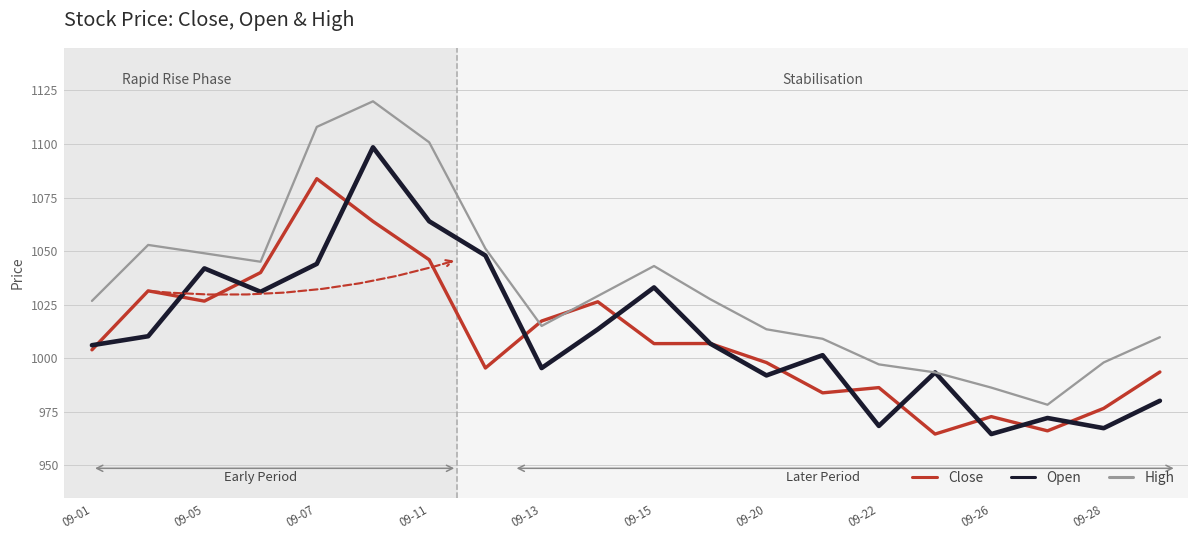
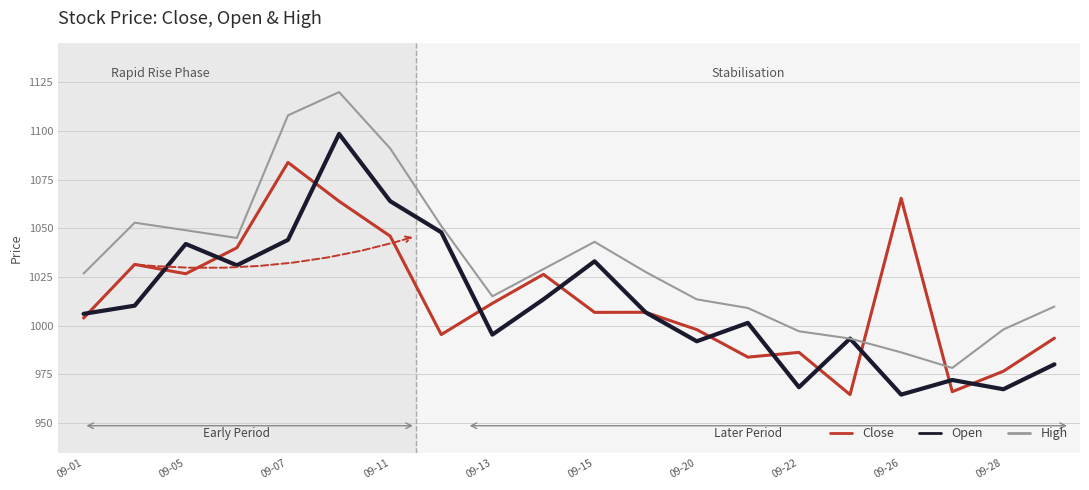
  {
    "Close": {
      "09-01": 1004,
      "09-05": 1027,
      "09-07": 1084,
      "09-11": 1046,
-     "09-13": 1017,
+     "09-13": 1011,
      "09-15": 1007,
      "09-20": 998,
      "09-22": 986,
-     "09-26": 973,
+     "09-26": 1065,
      "09-28": 977
    },
    "Open": {
      "09-01": 1006,
      "09-05": 1042,
      "09-07": 1044,
      "09-11": 1064,
      "09-13": 995,
      "09-15": 1033,
      "09-20": 992,
      "09-22": 968,
      "09-26": 965,
      "09-28": 967
    },
    "High": {
      "09-01": 1027,
      "09-05": 1049,
      "09-07": 1108,
-     "09-11": 1101,
+     "09-11": 1091,
      "09-13": 1015,
      "09-15": 1043,
      "09-20": 1013,
      "09-22": 997,
      "09-26": 986,
      "09-28": 998
    }
  }
